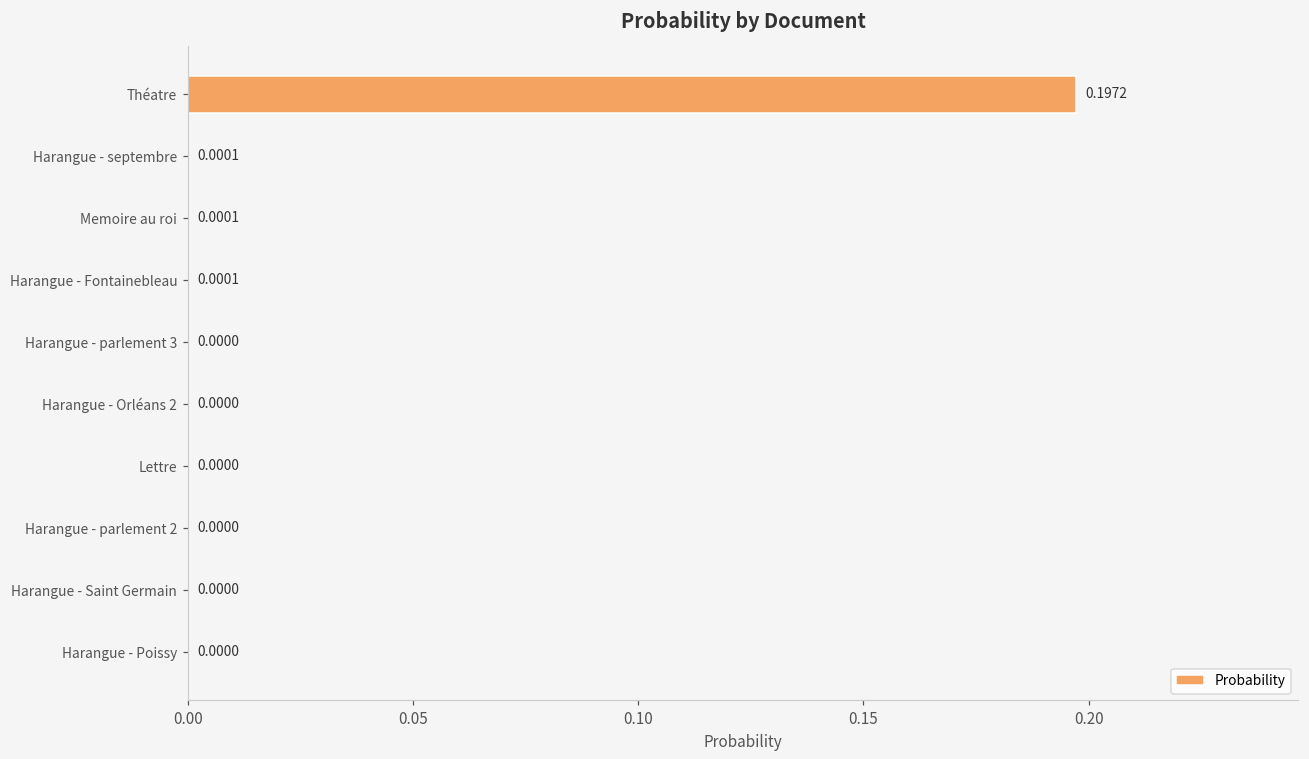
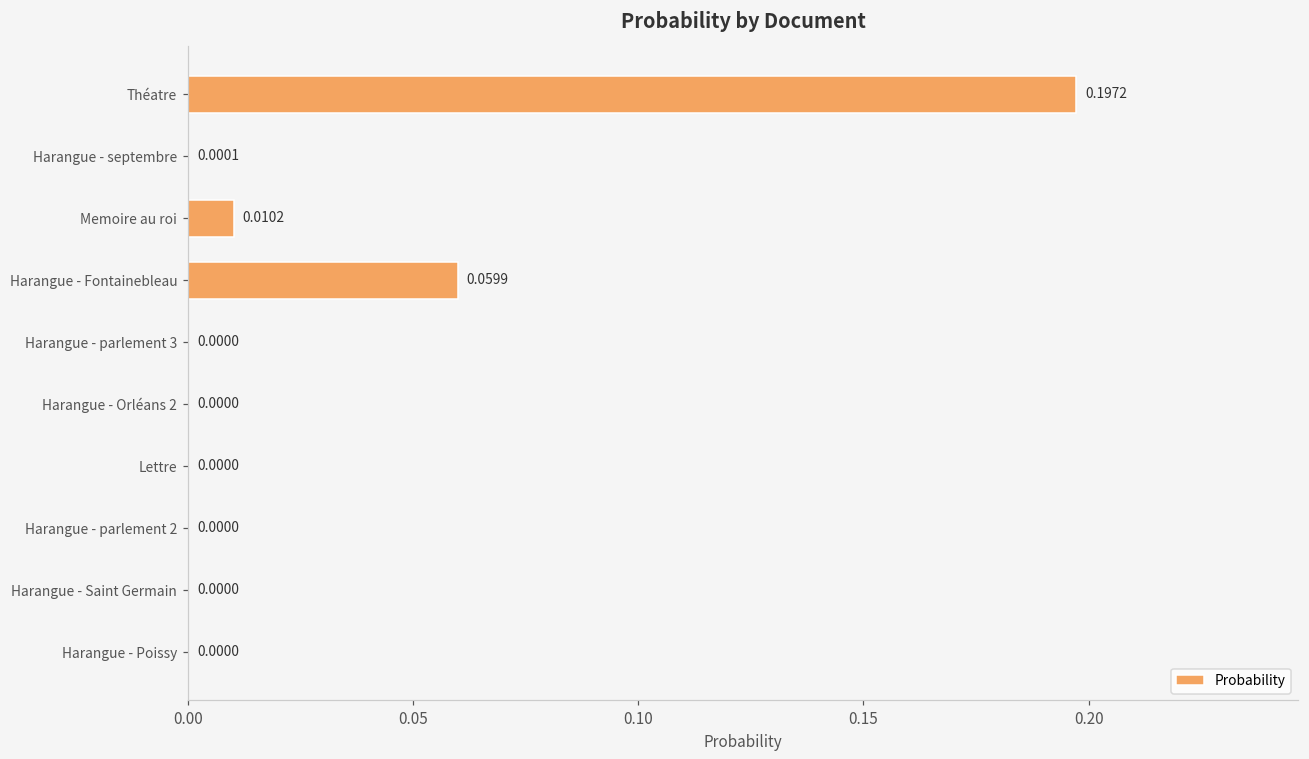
  {
    "Théatre": 0.1972,
    "Harangue - septembre": 0.0001,
-   "Memoire au roi": 0.0001,
-   "Harangue - Fontainebleau": 0.0001,
+   "Memoire au roi": 0.0102,
+   "Harangue - Fontainebleau": 0.0599,
    "Harangue - parlement 3": 0.0000,
    "Harangue - Orléans 2": 0.0000,
    "Lettre": 0.0000,
    "Harangue - parlement 2": 0.0000,
    "Harangue - Saint Germain": 0.0000,
    "Harangue - Poissy": 0.0000
  }
